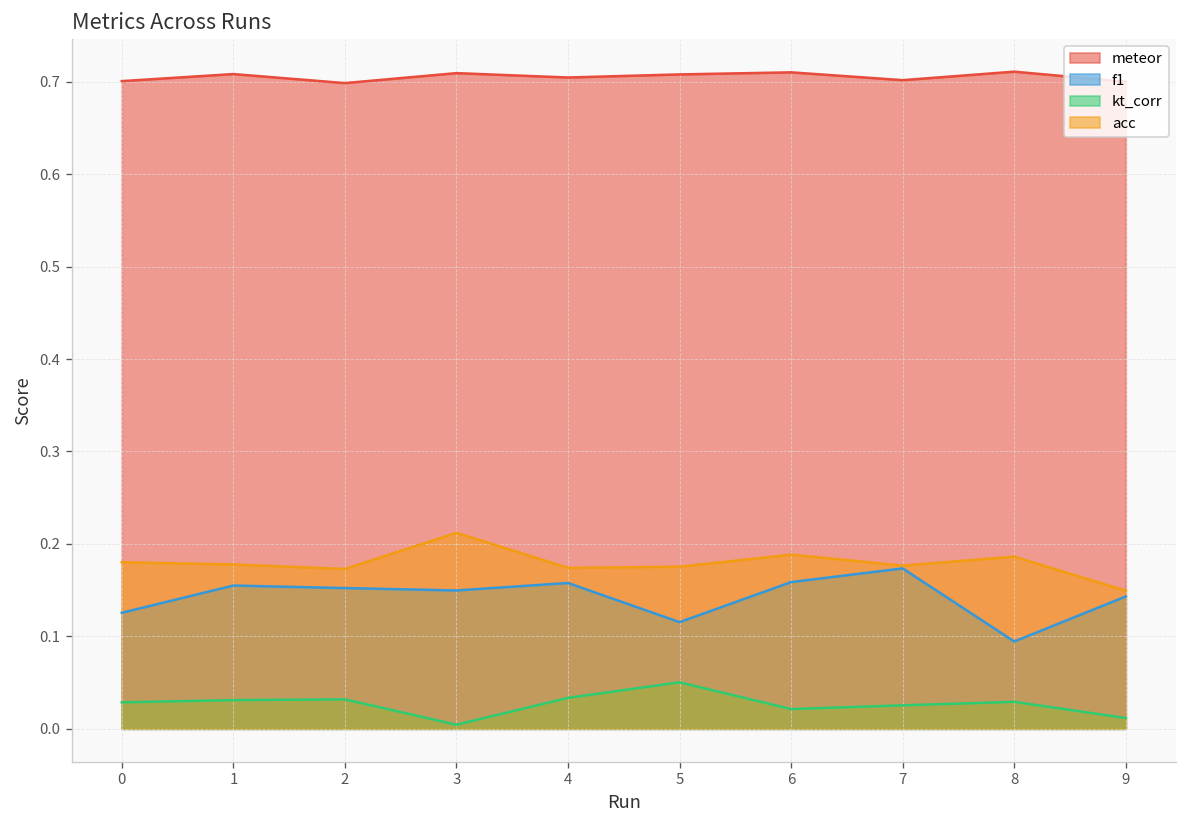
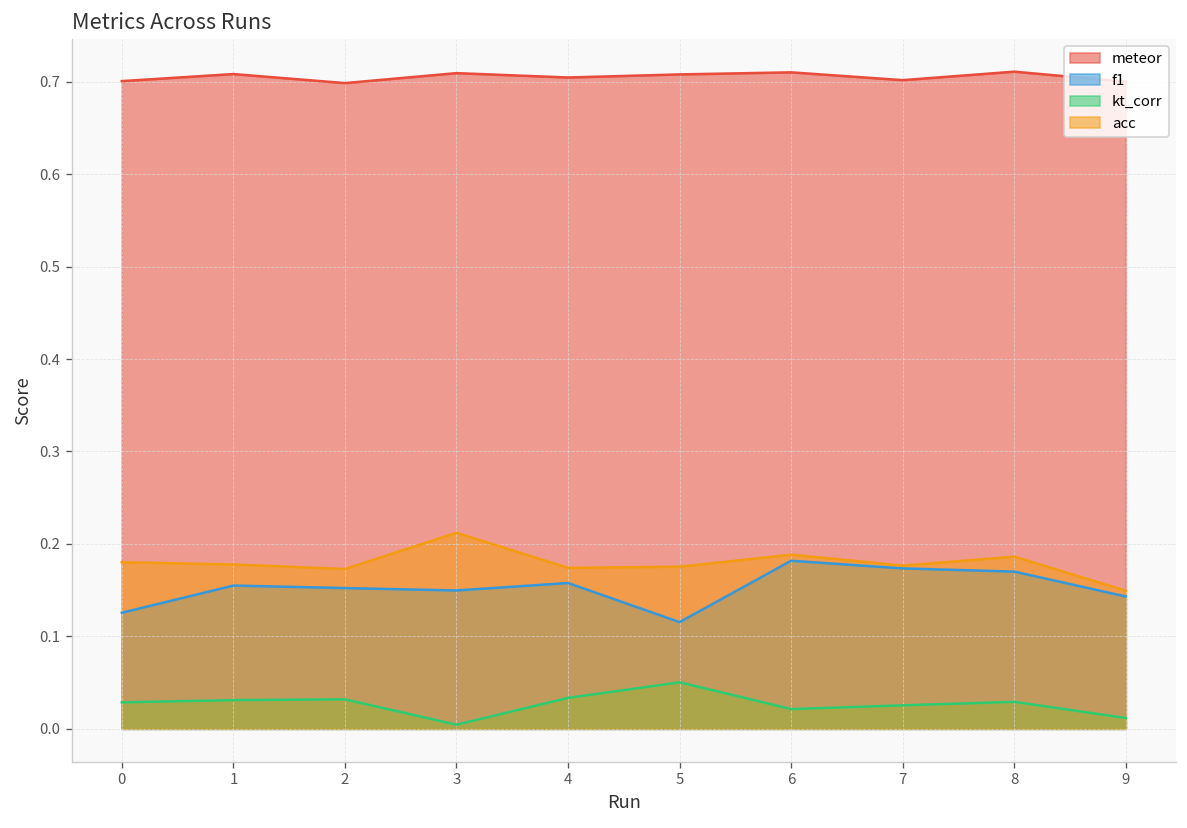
  {
    "meteor": {
      "0": 0.70,
      "1": 0.71,
      "2": 0.70,
      "3": 0.71,
      "4": 0.70,
      "5": 0.71,
      "6": 0.71,
      "7": 0.70,
      "8": 0.71
    },
    "f1": {
      "0": 0.13,
      "1": 0.15,
      "2": 0.15,
      "3": 0.15,
      "4": 0.16,
      "5": 0.12,
-     "6": 0.16,
-     "8": 0.09,
+     "6": 0.18,
+     "8": 0.17,
      "9": 0.14
    },
    "kt_corr": {
      "0": 0.03,
      "1": 0.03,
      "2": 0.03,
      "3": 0.00,
      "4": 0.03,
      "5": 0.05,
      "6": 0.02,
      "7": 0.03,
      "8": 0.03,
      "9": 0.01
    },
    "acc": {
      "0": 0.18,
      "1": 0.18,
      "2": 0.17,
      "3": 0.21,
      "4": 0.17,
      "5": 0.18,
      "6": 0.19,
      "8": 0.19,
      "9": 0.15
    }
  }
